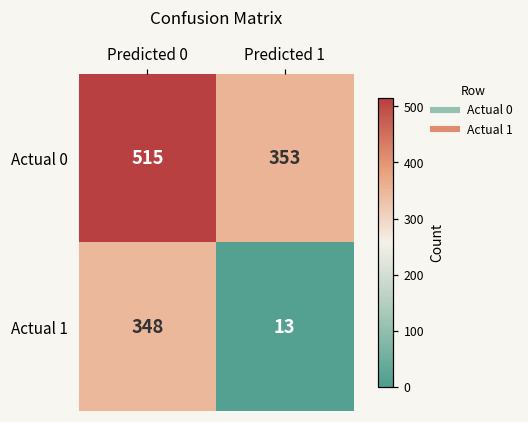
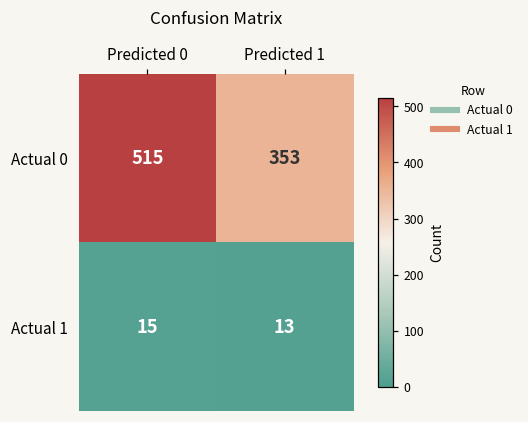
  {
    "Actual 0": {
      "Predicted 0": 515,
      "Predicted 1": 353
    },
    "Actual 1": {
-     "Predicted 0": 348,
+     "Predicted 0": 15,
      "Predicted 1": 13
    }
  }
